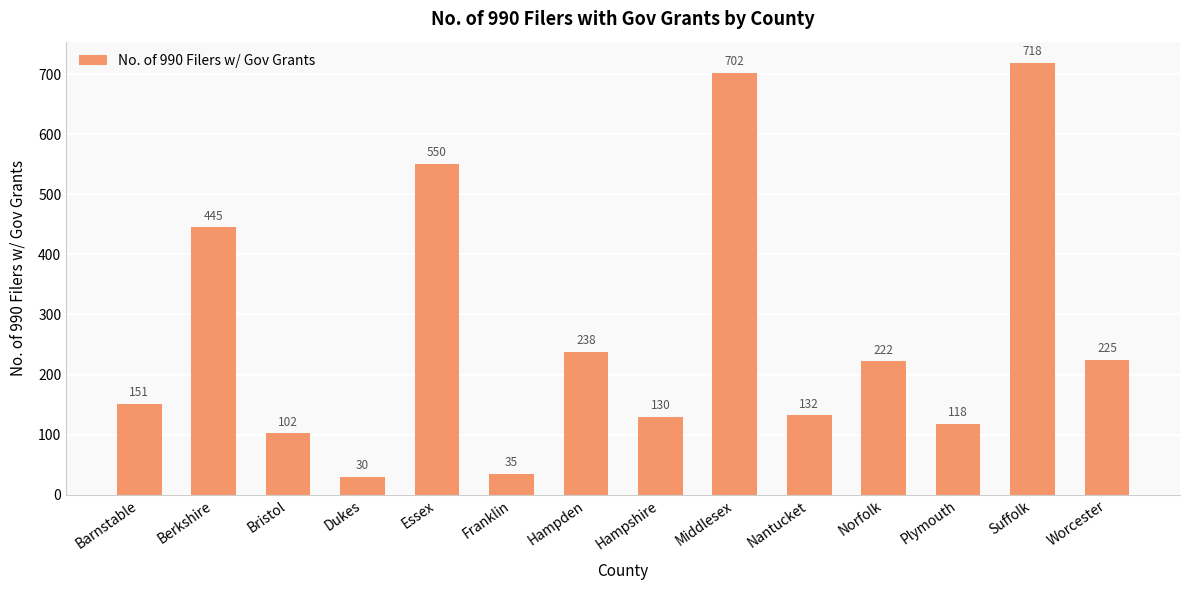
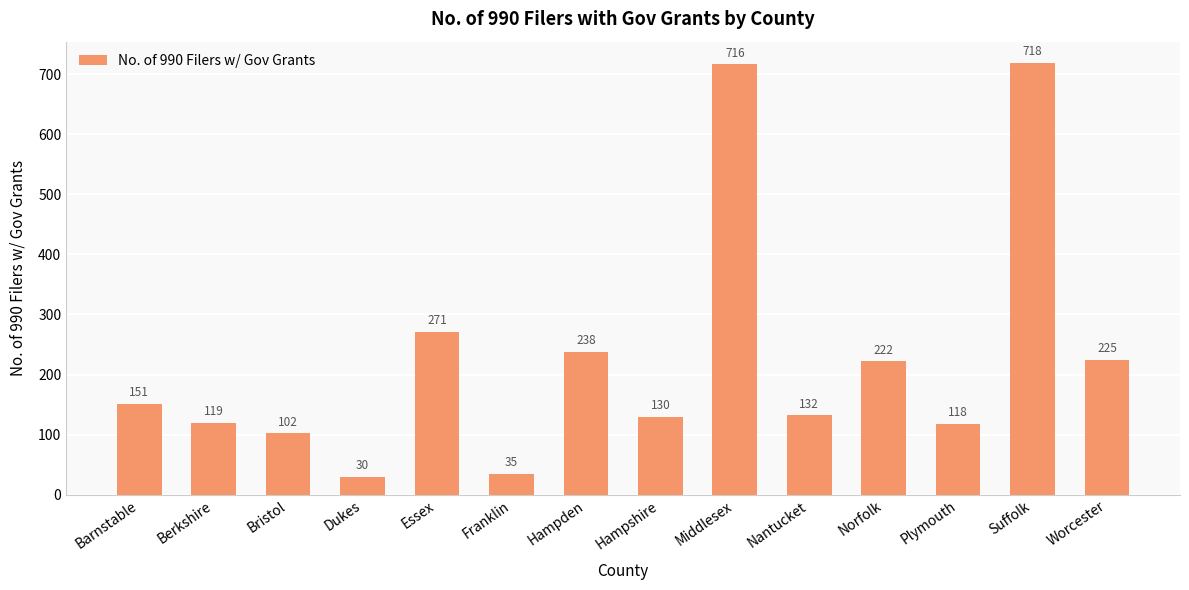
  {
    "Barnstable": 151,
-   "Berkshire": 445,
+   "Berkshire": 119,
    "Bristol": 102,
    "Dukes": 30,
-   "Essex": 550,
+   "Essex": 271,
    "Franklin": 35,
    "Hampden": 238,
    "Hampshire": 130,
-   "Middlesex": 702,
+   "Middlesex": 716,
    "Nantucket": 132,
    "Norfolk": 222,
    "Plymouth": 118,
    "Suffolk": 718,
    "Worcester": 225
  }
